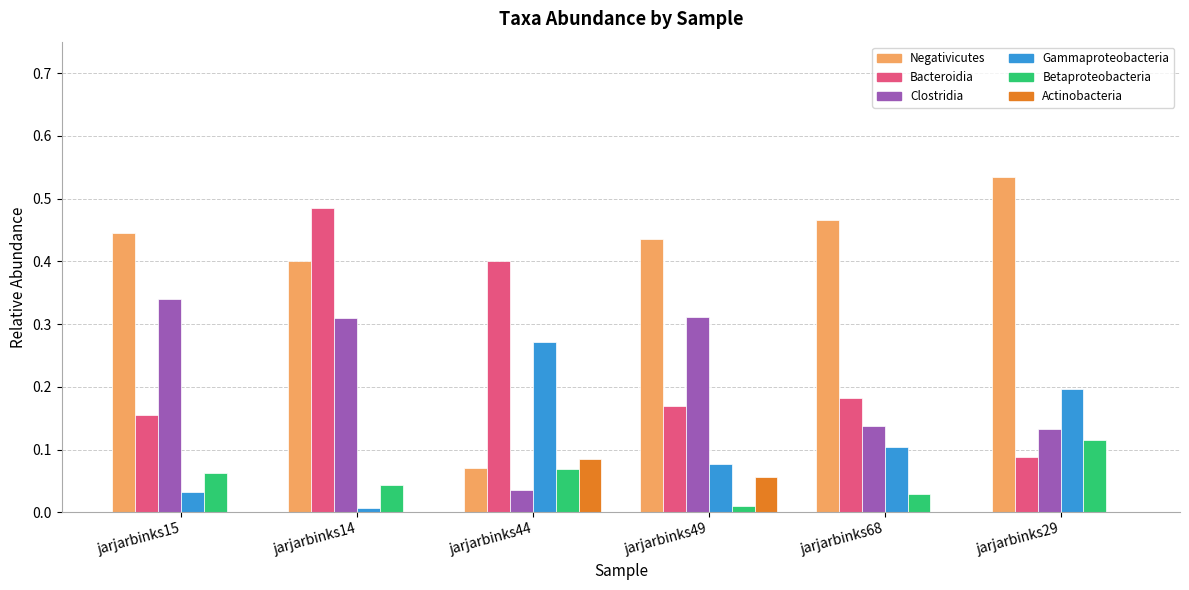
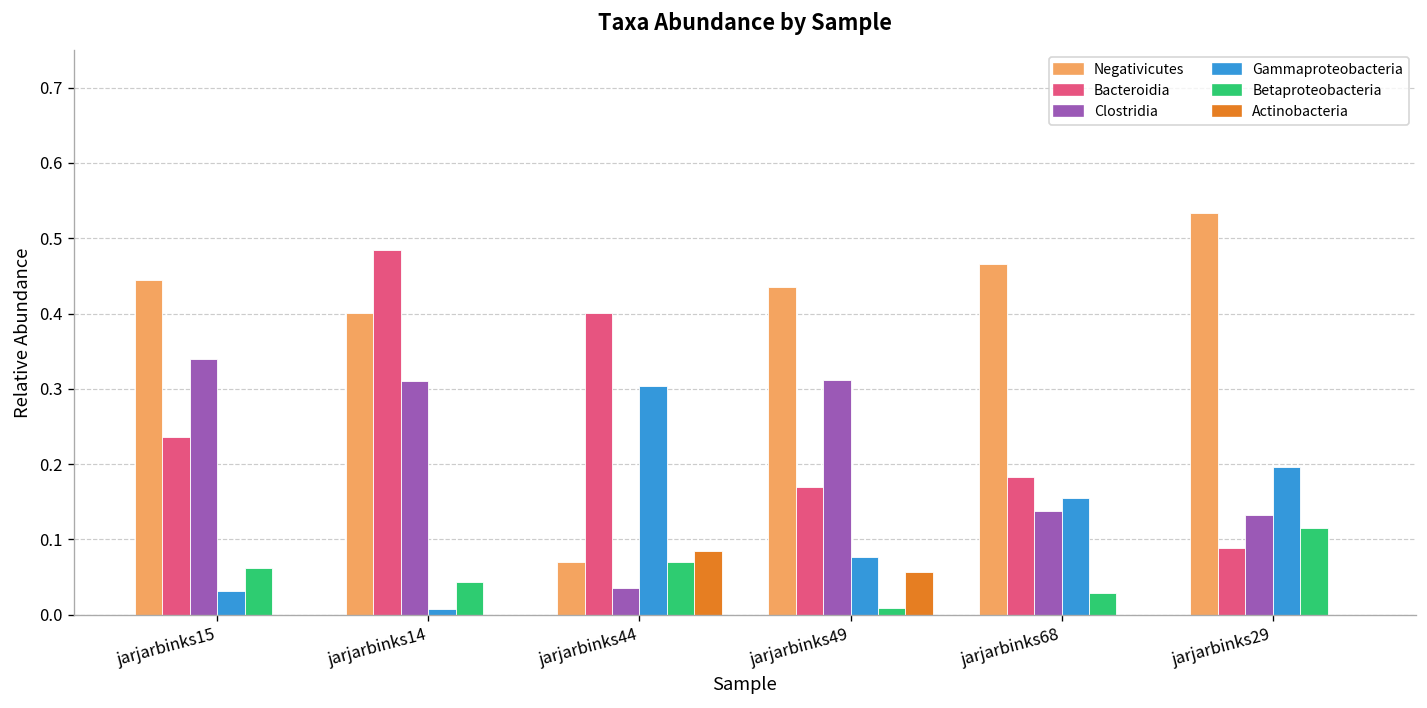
  {
    "Negativicutes": {
      "jarjarbinks15": 0.45,
      "jarjarbinks14": 0.40,
      "jarjarbinks44": 0.07,
      "jarjarbinks49": 0.43,
      "jarjarbinks68": 0.47,
      "jarjarbinks29": 0.53
    },
    "Bacteroidia": {
-     "jarjarbinks15": 0.15,
+     "jarjarbinks15": 0.24,
      "jarjarbinks14": 0.48,
      "jarjarbinks44": 0.40,
      "jarjarbinks49": 0.17,
      "jarjarbinks68": 0.18,
      "jarjarbinks29": 0.09
    },
    "Clostridia": {
      "jarjarbinks15": 0.34,
      "jarjarbinks14": 0.31,
      "jarjarbinks44": 0.04,
      "jarjarbinks49": 0.31,
      "jarjarbinks68": 0.14,
      "jarjarbinks29": 0.13
    },
    "Gammaproteobacteria": {
      "jarjarbinks15": 0.03,
      "jarjarbinks14": 0.01,
-     "jarjarbinks44": 0.27,
+     "jarjarbinks44": 0.30,
      "jarjarbinks49": 0.08,
-     "jarjarbinks68": 0.10,
+     "jarjarbinks68": 0.16,
      "jarjarbinks29": 0.20
    },
    "Betaproteobacteria": {
      "jarjarbinks15": 0.06,
      "jarjarbinks14": 0.04,
      "jarjarbinks44": 0.07,
      "jarjarbinks49": 0.01,
      "jarjarbinks68": 0.03,
      "jarjarbinks29": 0.11
    },
    "Actinobacteria": {
      "jarjarbinks15": 0.00,
      "jarjarbinks14": 0.00,
      "jarjarbinks44": 0.08,
      "jarjarbinks49": 0.06,
      "jarjarbinks68": 0.00,
      "jarjarbinks29": 0.00
    }
  }
